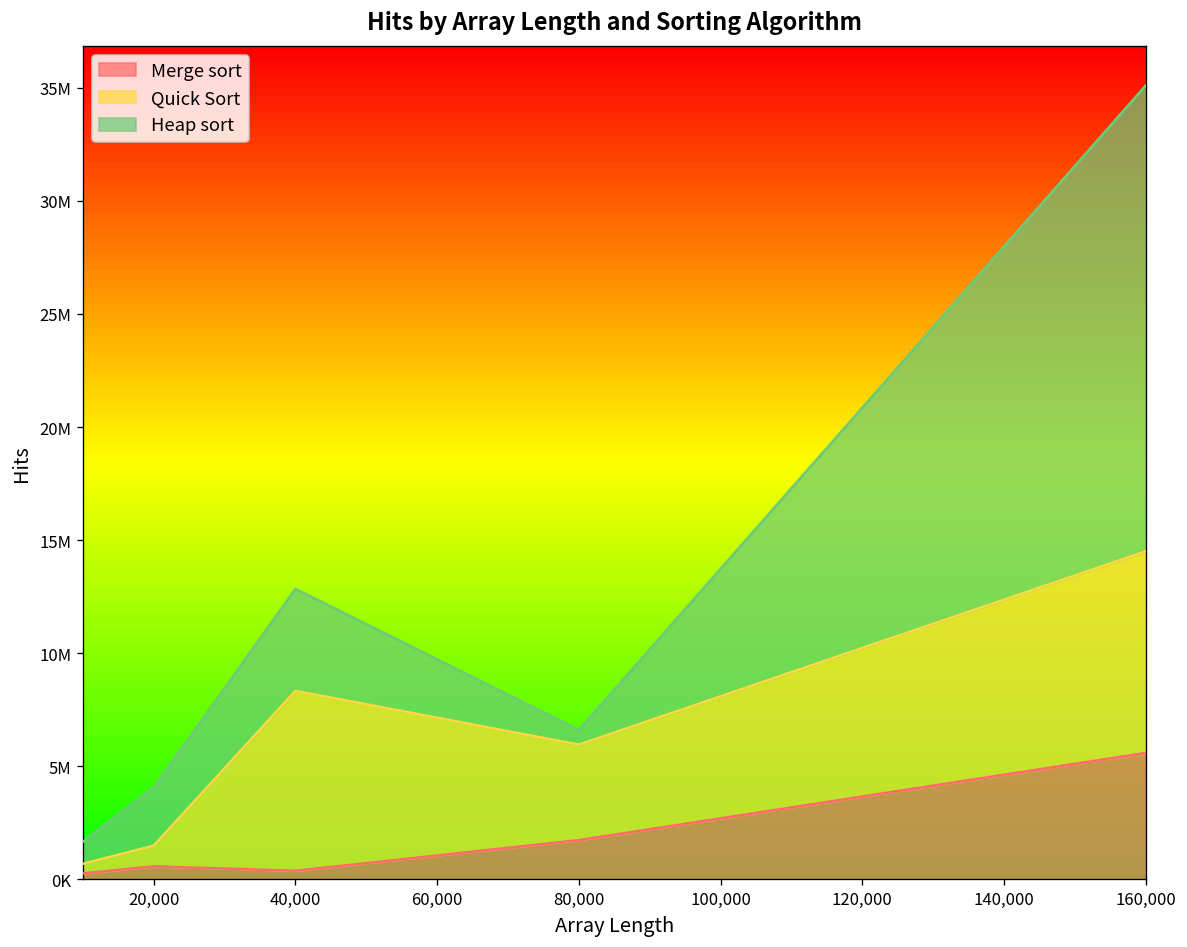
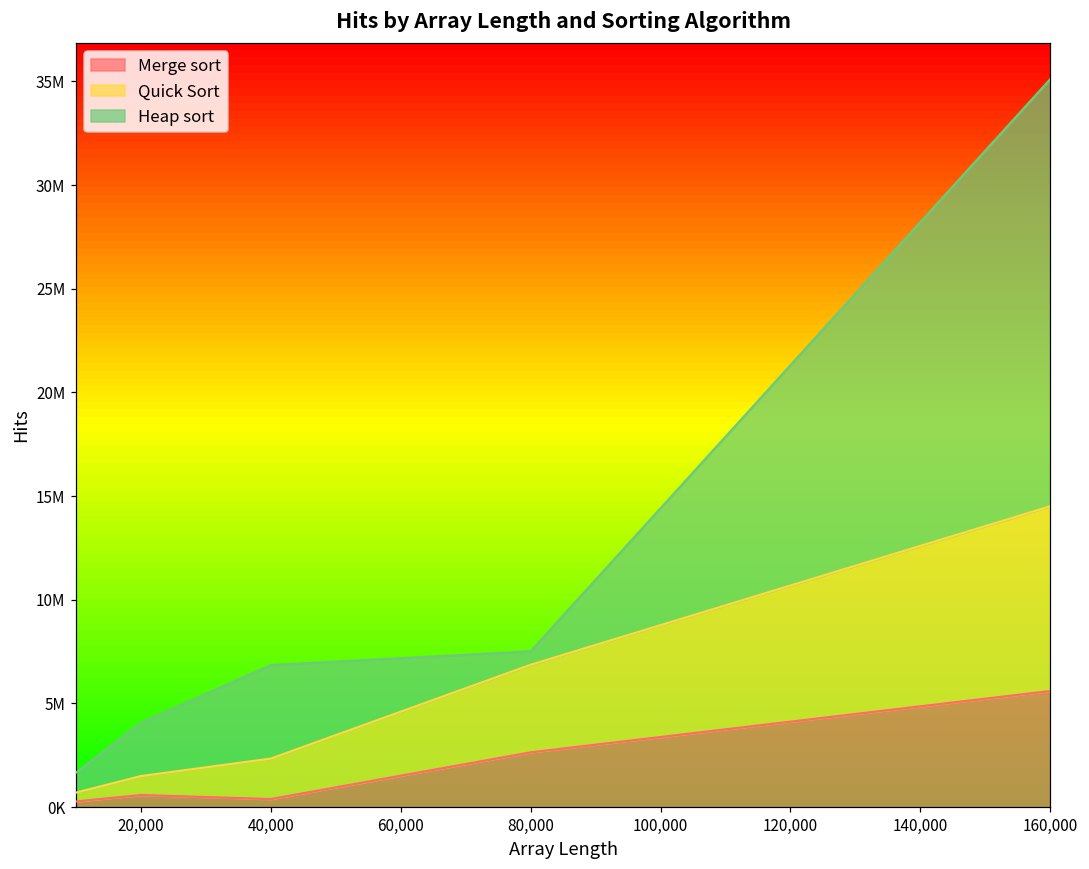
  {
    "Merge sort": {
      "20,000": 600000,
      "40,000": 400000,
-     "80,000": 1700000,
+     "80,000": 2600000,
      "160,000": 5600000
    },
    "Quick Sort": {
      "20,000": 900000,
-     "40,000": 8000000,
+     "40,000": 2000000,
      "80,000": 4200000,
      "160,000": 8900000
    },
    "Heap sort": {
      "20,000": 2600000,
      "40,000": 4500000,
      "80,000": 700000,
      "160,000": 20600000
    }
  }
